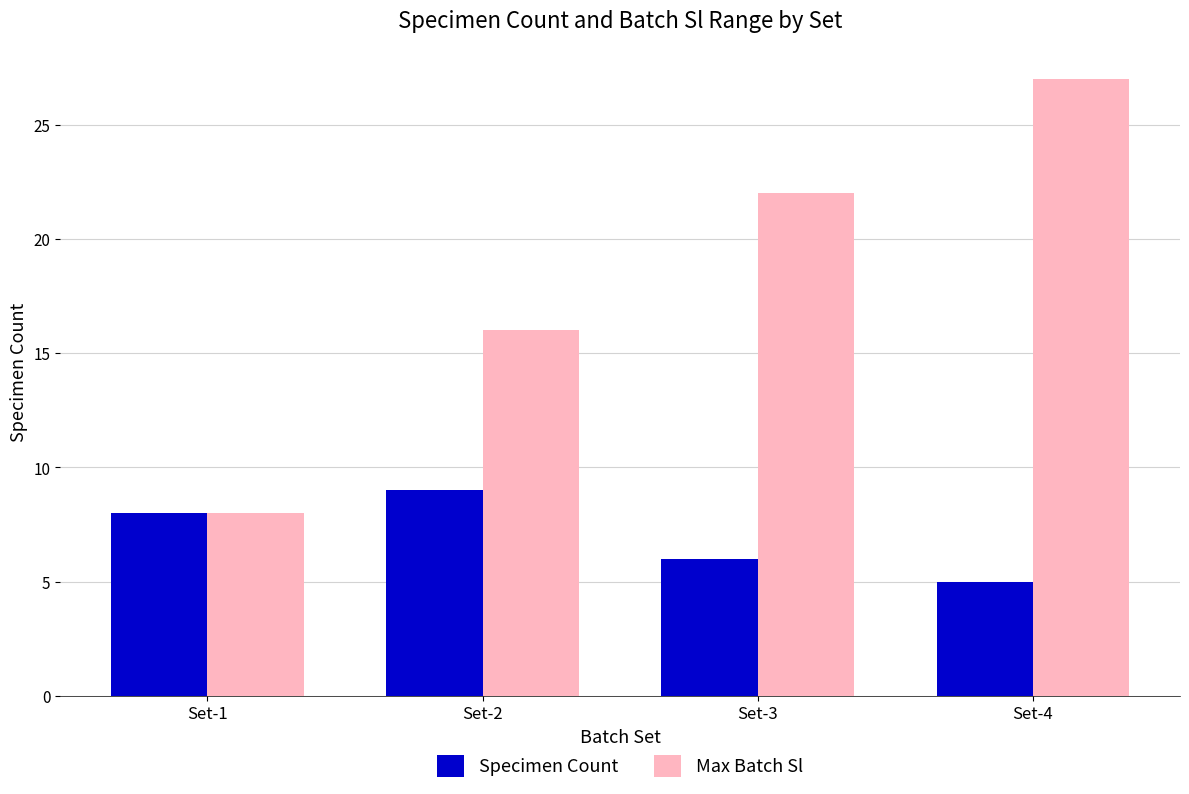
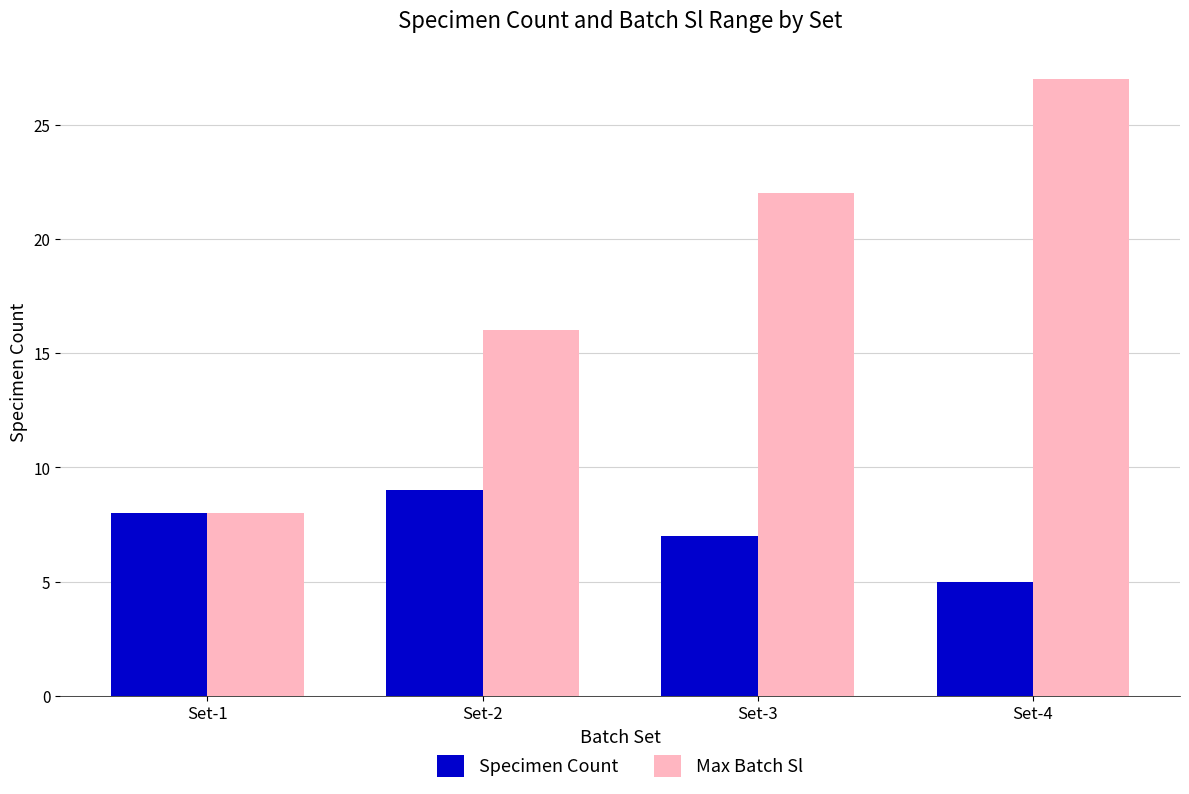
  {
    "Specimen Count": {
      "Set-1": 8,
      "Set-2": 9,
-     "Set-3": 6,
+     "Set-3": 7,
      "Set-4": 5
    },
    "Max Batch Sl": {
      "Set-1": 8,
      "Set-2": 16,
      "Set-3": 22,
      "Set-4": 27
    }
  }
